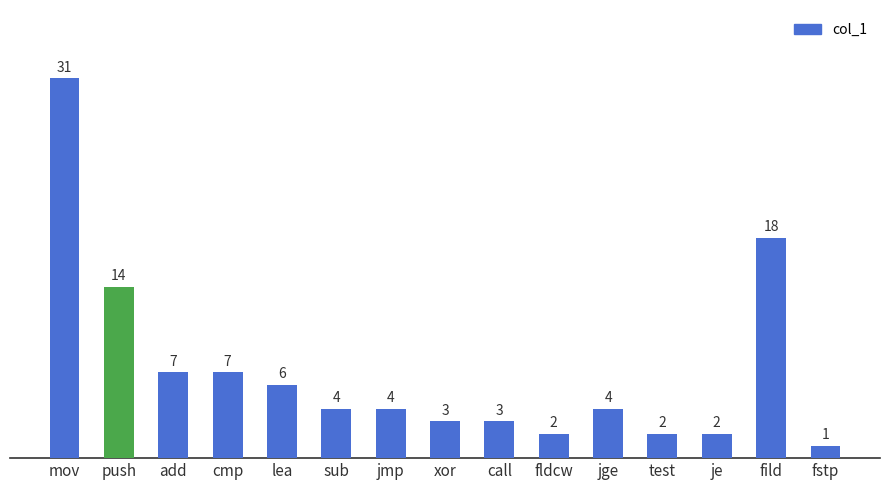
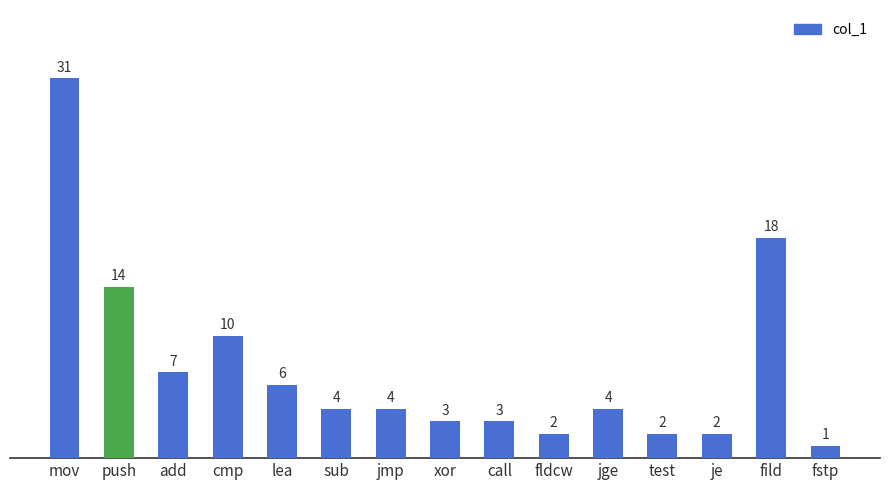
  {
    "mov": 31,
    "push": 14,
    "add": 7,
-   "cmp": 7,
+   "cmp": 10,
    "lea": 6,
    "sub": 4,
    "jmp": 4,
    "xor": 3,
    "call": 3,
    "fldcw": 2,
    "jge": 4,
    "test": 2,
    "je": 2,
    "fild": 18,
    "fstp": 1
  }
